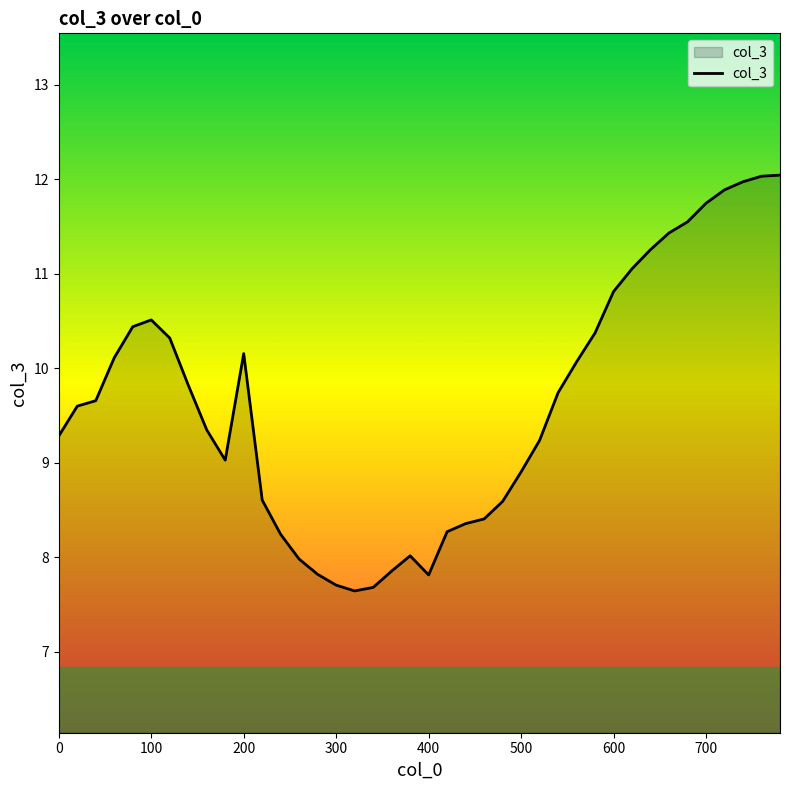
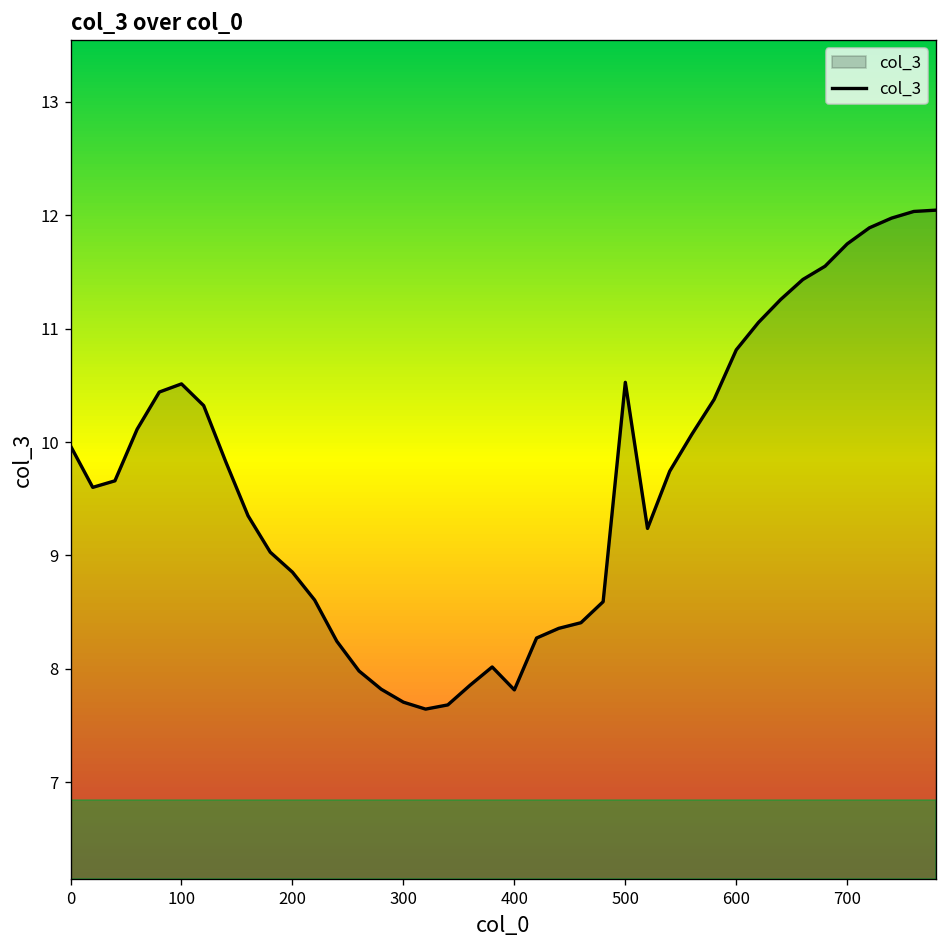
  {
-   "0": 9.3,
+   "0": 10.0,
    "100": 10.5,
-   "200": 10.2,
+   "200": 8.9,
    "300": 7.7,
    "400": 7.8,
-   "500": 8.9,
+   "500": 10.5,
    "600": 10.8,
    "700": 11.7
  }
